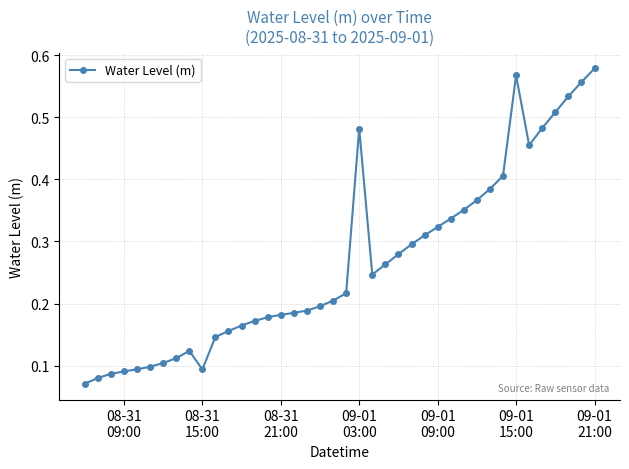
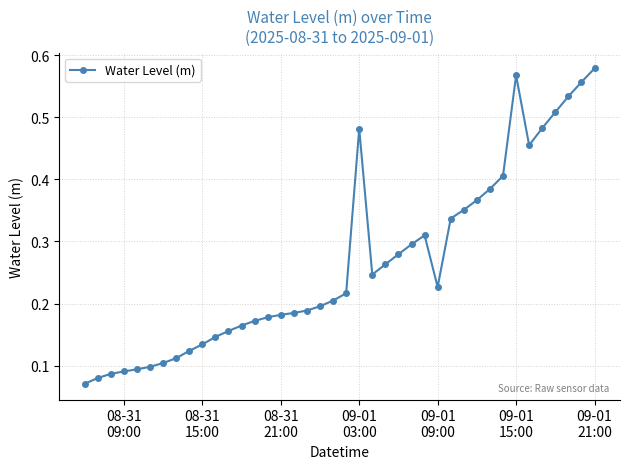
  {
    "08-31 09:00": 0.09,
-   "08-31 15:00": 0.09,
+   "08-31 15:00": 0.13,
    "08-31 21:00": 0.18,
    "09-01 03:00": 0.48,
-   "09-01 09:00": 0.32,
+   "09-01 09:00": 0.23,
    "09-01 15:00": 0.57,
    "09-01 21:00": 0.58
  }
